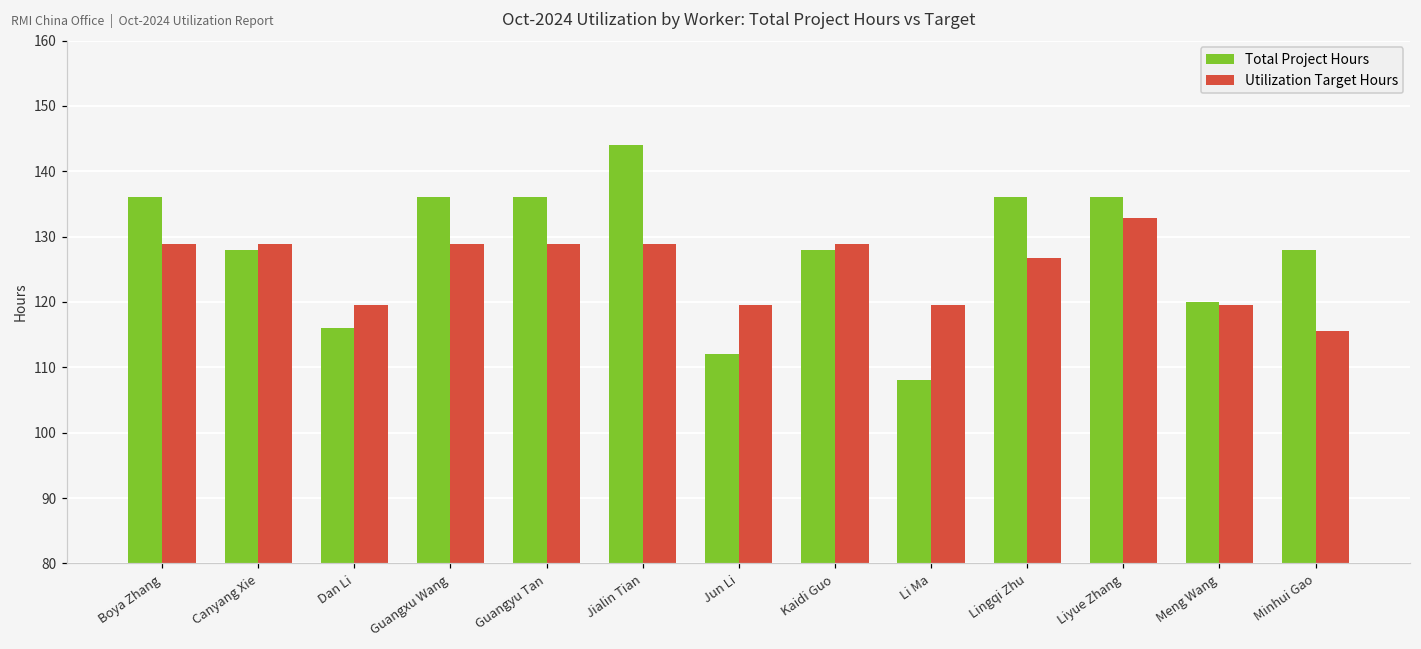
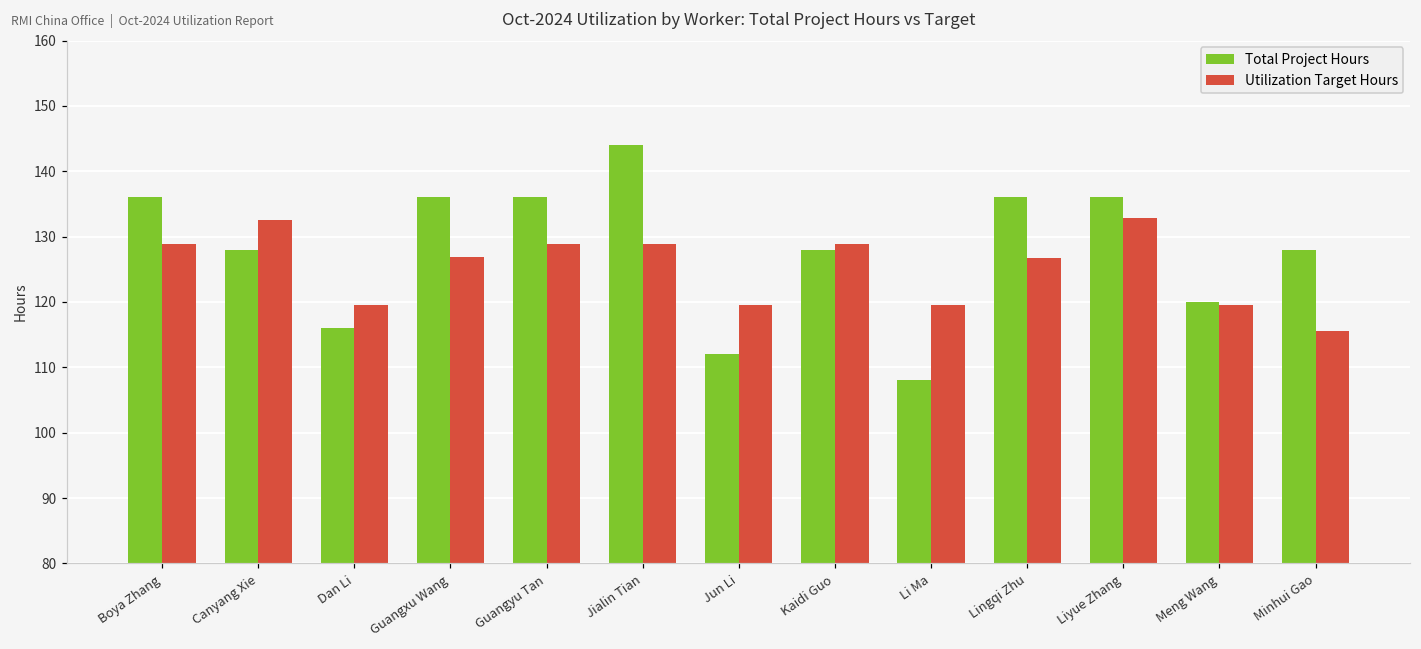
  {
    "Total Project Hours": {
      "Boya Zhang": 136,
      "Canyang Xie": 128,
      "Dan Li": 116,
      "Guangxu Wang": 136,
      "Guangyu Tan": 136,
      "Jialin Tian": 144,
      "Jun Li": 112,
      "Kaidi Guo": 128,
      "Li Ma": 108,
      "Lingqi Zhu": 136,
      "Liyue Zhang": 136,
      "Meng Wang": 120,
      "Minhui Gao": 128
    },
    "Utilization Target Hours": {
      "Boya Zhang": 129,
-     "Canyang Xie": 129,
+     "Canyang Xie": 133,
      "Dan Li": 120,
-     "Guangxu Wang": 129,
+     "Guangxu Wang": 127,
      "Guangyu Tan": 129,
      "Jialin Tian": 129,
      "Jun Li": 120,
      "Kaidi Guo": 129,
      "Li Ma": 120,
      "Lingqi Zhu": 127,
      "Liyue Zhang": 133,
      "Meng Wang": 120,
      "Minhui Gao": 116
    }
  }
